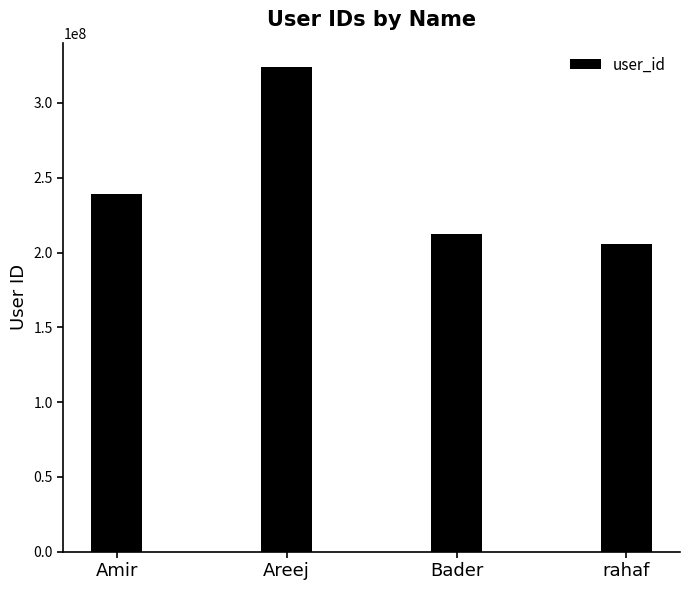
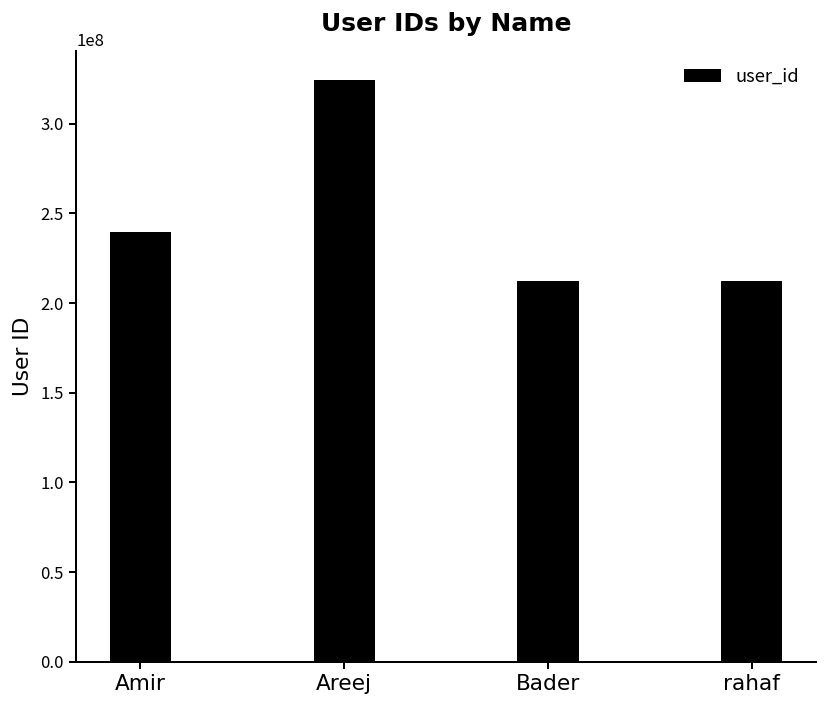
  {
    "Amir": 239000000,
    "Areej": 324000000,
    "Bader": 212000000,
-   "rahaf": 206000000
+   "rahaf": 213000000
  }
